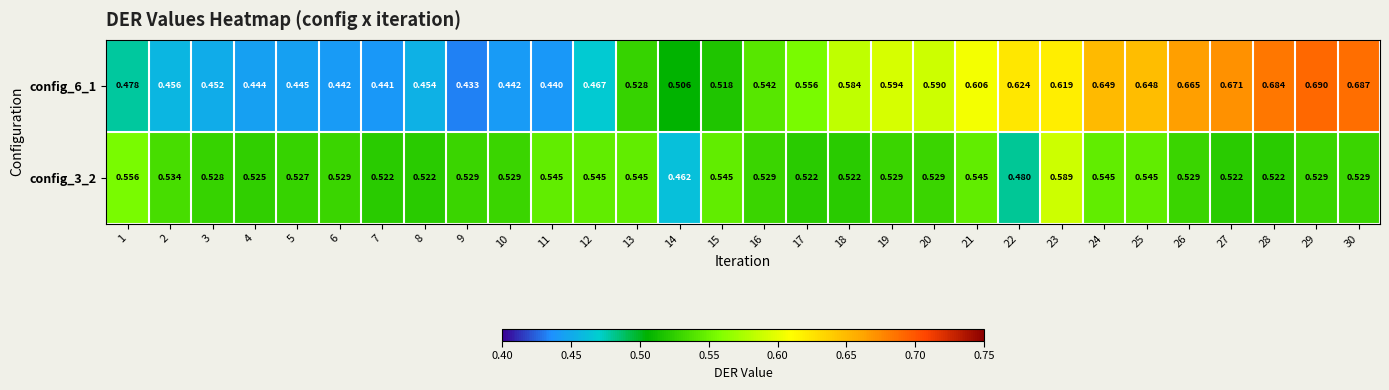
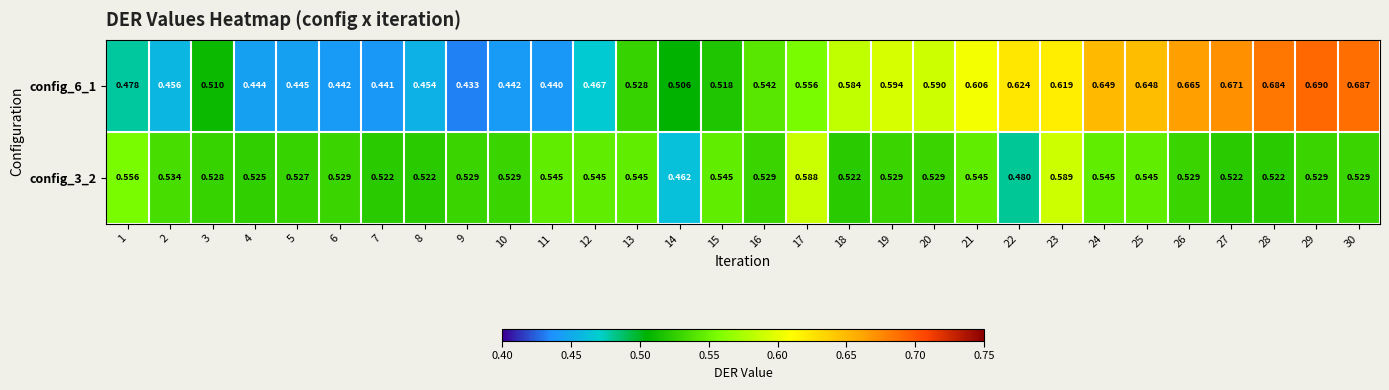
  {
    "config_6_1": {
      "1": 0.478,
      "2": 0.456,
-     "3": 0.452,
+     "3": 0.510,
      "4": 0.444,
      "5": 0.445,
      "6": 0.442,
      "7": 0.441,
      "8": 0.454,
      "9": 0.433,
      "10": 0.442,
      "11": 0.440,
      "12": 0.467,
      "13": 0.528,
      "14": 0.506,
      "15": 0.518,
      "16": 0.542,
      "17": 0.556,
      "18": 0.584,
      "19": 0.594,
      "20": 0.590,
      "21": 0.606,
      "22": 0.624,
      "23": 0.619,
      "24": 0.649,
      "25": 0.648,
      "26": 0.665,
      "27": 0.671,
      "28": 0.684,
      "29": 0.690,
      "30": 0.687
    },
    "config_3_2": {
      "1": 0.556,
      "2": 0.534,
      "3": 0.528,
      "4": 0.525,
      "5": 0.527,
      "6": 0.529,
      "7": 0.522,
      "8": 0.522,
      "9": 0.529,
      "10": 0.529,
      "11": 0.545,
      "12": 0.545,
      "13": 0.545,
      "14": 0.462,
      "15": 0.545,
      "16": 0.529,
-     "17": 0.522,
+     "17": 0.588,
      "18": 0.522,
      "19": 0.529,
      "20": 0.529,
      "21": 0.545,
      "22": 0.480,
      "23": 0.589,
      "24": 0.545,
      "25": 0.545,
      "26": 0.529,
      "27": 0.522,
      "28": 0.522,
      "29": 0.529,
      "30": 0.529
    }
  }
